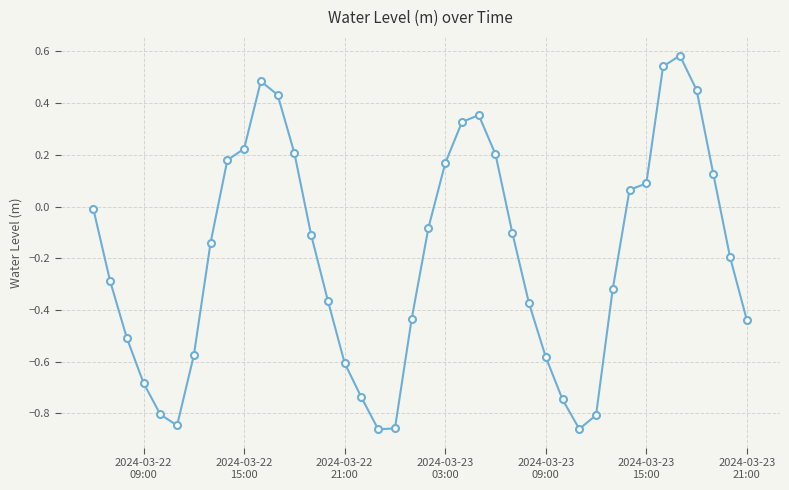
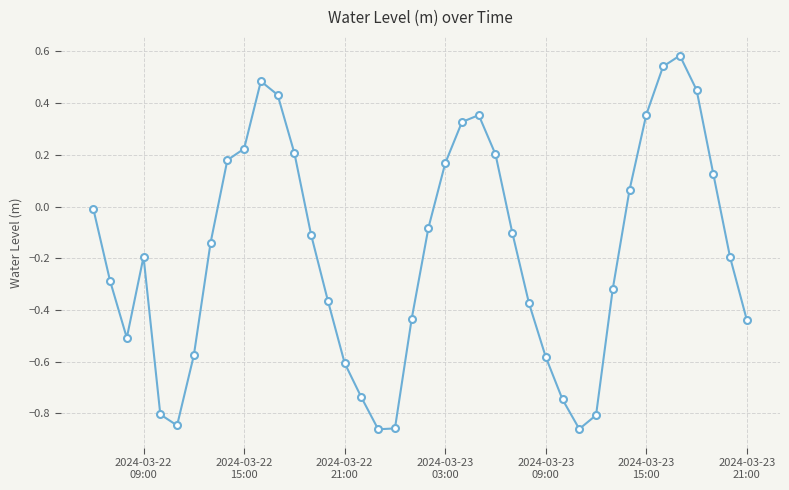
  {
-   "2024-03-22 09:00": -0.68,
+   "2024-03-22 09:00": -0.19,
    "2024-03-22 15:00": 0.22,
    "2024-03-22 21:00": -0.61,
    "2024-03-23 03:00": 0.17,
    "2024-03-23 09:00": -0.58,
-   "2024-03-23 15:00": 0.09,
+   "2024-03-23 15:00": 0.36,
    "2024-03-23 21:00": -0.44
  }
